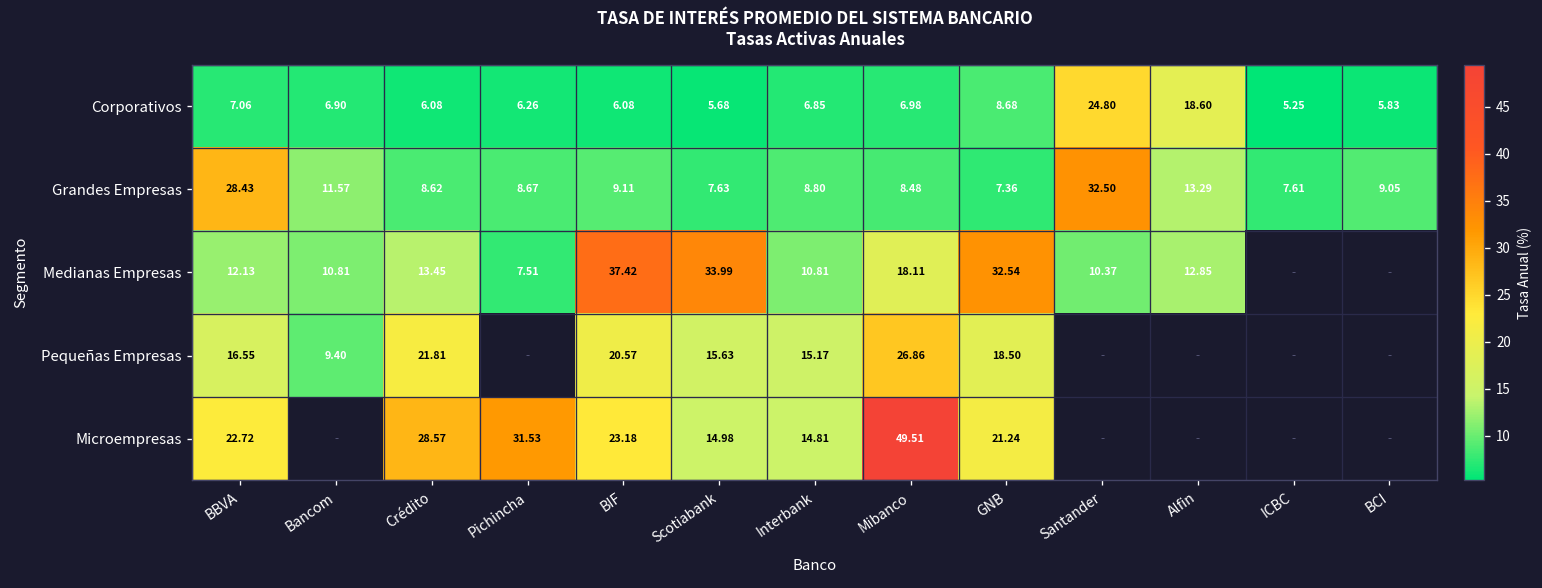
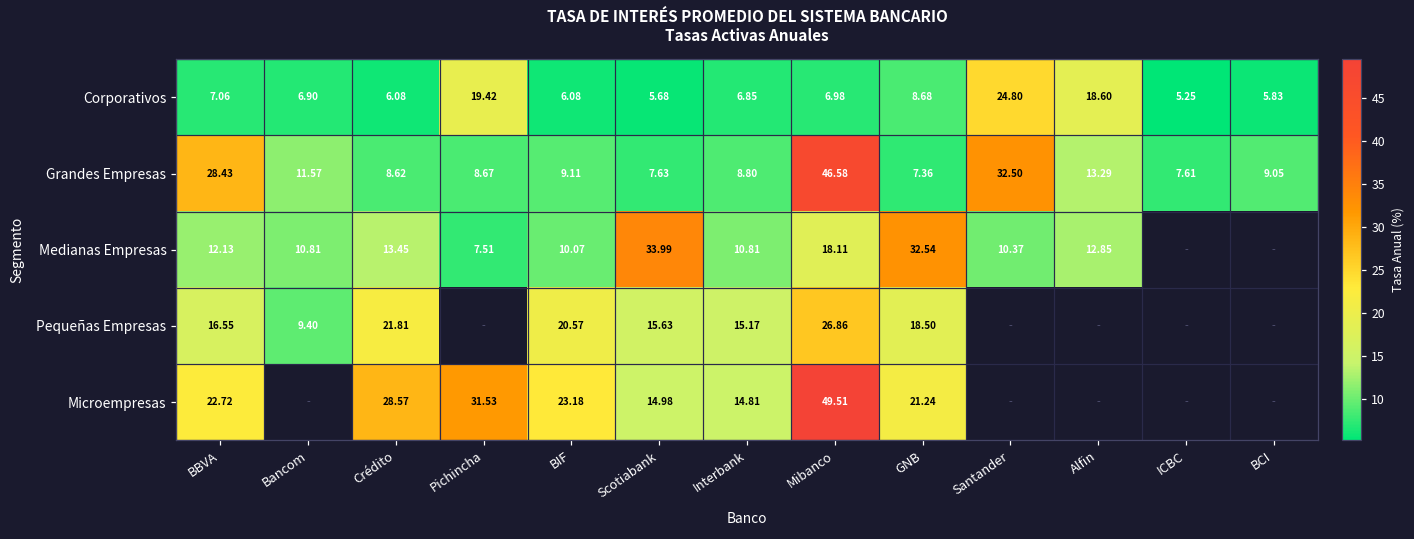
  {
    "Corporativos": {
      "BBVA": 7.06,
      "Bancom": 6.90,
      "Crédito": 6.08,
-     "Pichincha": 6.26,
+     "Pichincha": 19.42,
      "BIF": 6.08,
      "Scotiabank": 5.68,
      "Interbank": 6.85,
      "Mibanco": 6.98,
      "GNB": 8.68,
      "Santander": 24.80,
      "Alfin": 18.60,
      "ICBC": 5.25,
      "BCI": 5.83
    },
    "Grandes Empresas": {
      "BBVA": 28.43,
      "Bancom": 11.57,
      "Crédito": 8.62,
      "Pichincha": 8.67,
      "BIF": 9.11,
      "Scotiabank": 7.63,
      "Interbank": 8.80,
-     "Mibanco": 8.48,
+     "Mibanco": 46.58,
      "GNB": 7.36,
      "Santander": 32.50,
      "Alfin": 13.29,
      "ICBC": 7.61,
      "BCI": 9.05
    },
    "Medianas Empresas": {
      "BBVA": 12.13,
      "Bancom": 10.81,
      "Crédito": 13.45,
      "Pichincha": 7.51,
-     "BIF": 37.42,
+     "BIF": 10.07,
      "Scotiabank": 33.99,
      "Interbank": 10.81,
      "Mibanco": 18.11,
      "GNB": 32.54,
      "Santander": 10.37,
      "Alfin": 12.85
    },
    "Pequeñas Empresas": {
      "BBVA": 16.55,
      "Bancom": 9.40,
      "Crédito": 21.81,
      "BIF": 20.57,
      "Scotiabank": 15.63,
      "Interbank": 15.17,
      "Mibanco": 26.86,
      "GNB": 18.50
    },
    "Microempresas": {
      "BBVA": 22.72,
      "Crédito": 28.57,
      "Pichincha": 31.53,
      "BIF": 23.18,
      "Scotiabank": 14.98,
      "Interbank": 14.81,
      "Mibanco": 49.51,
      "GNB": 21.24
    }
  }
